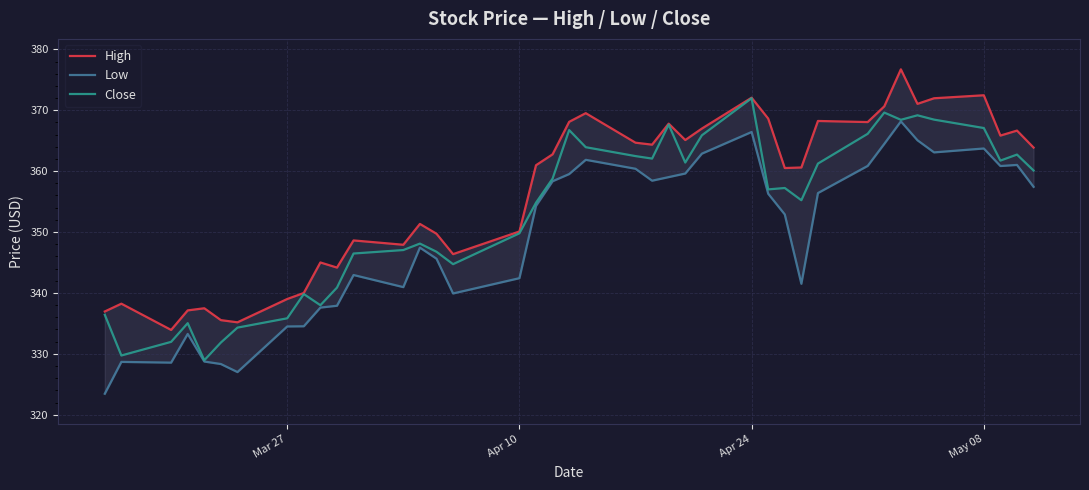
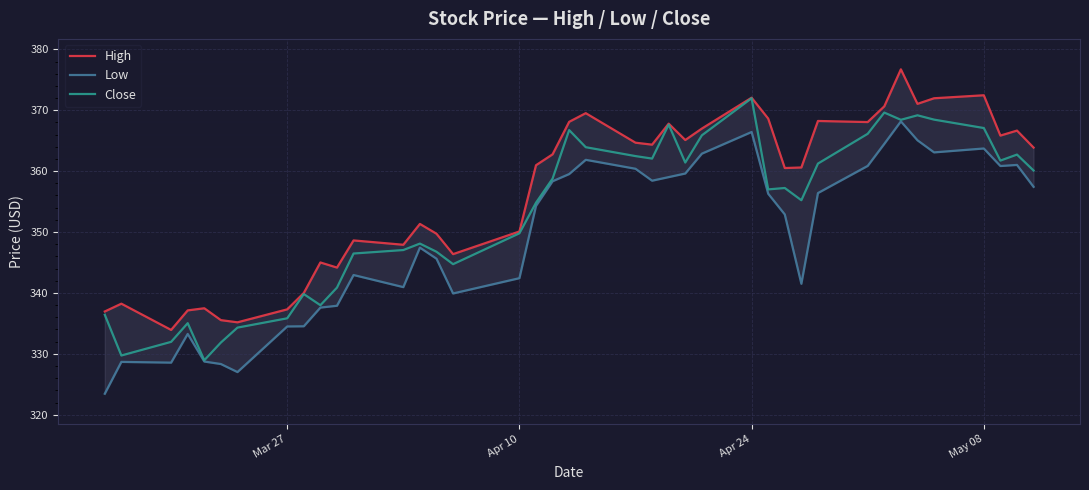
  {
    "High": {
-     "Mar 27": 339,
+     "Mar 27": 337,
      "May 08": 372
    }
  }
